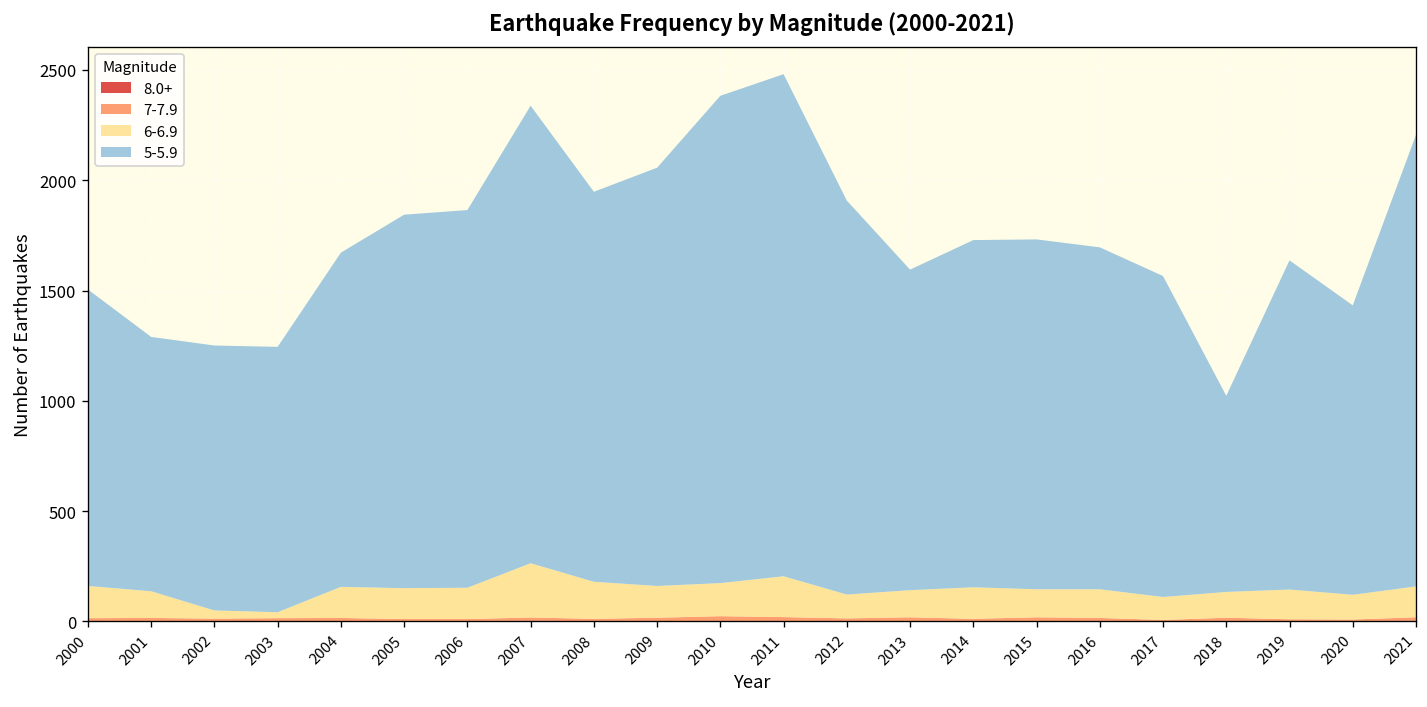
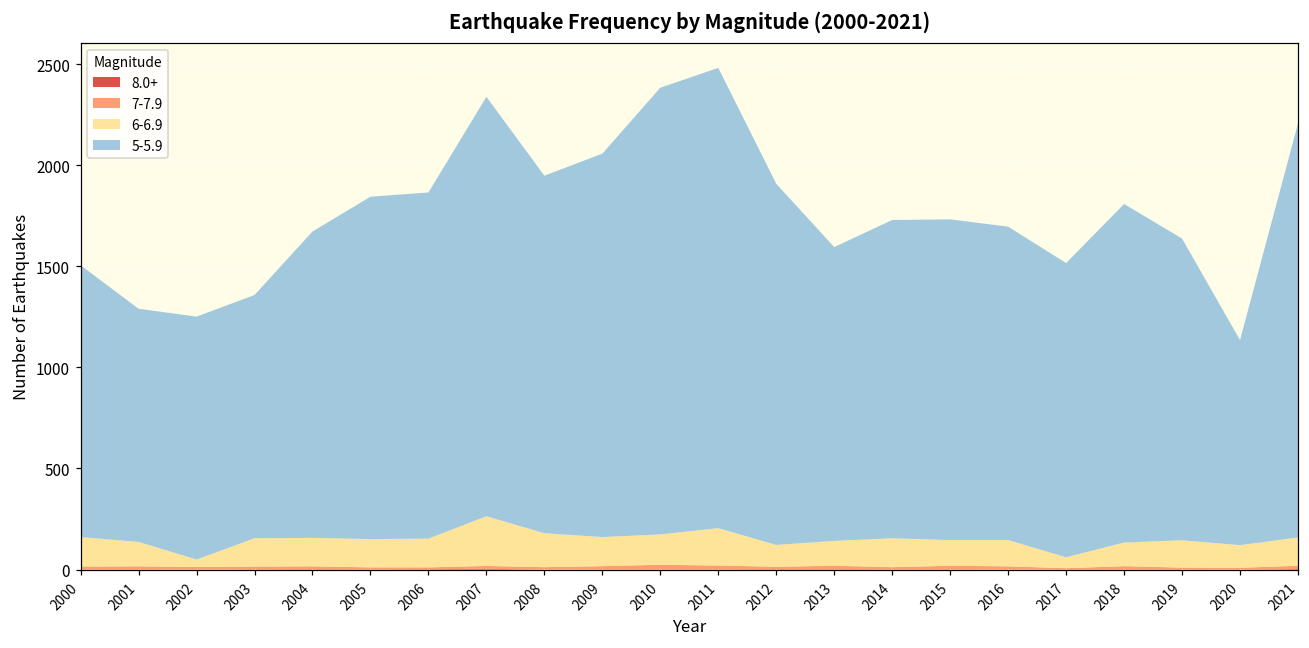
  {
    "8.0+": {
      "2016": 0
    },
    "7-7.9": {
      "2001": 20,
      "2004": 10,
      "2007": 10,
      "2009": 20,
      "2010": 20,
      "2011": 20,
      "2013": 20,
      "2015": 20,
      "2016": 20,
      "2018": 20,
      "2021": 20
    },
    "6-6.9": {
      "2000": 150,
      "2001": 120,
      "2002": 40,
-     "2003": 30,
+     "2003": 140,
      "2004": 140,
      "2005": 140,
      "2006": 140,
      "2007": 250,
      "2008": 170,
      "2009": 140,
      "2010": 150,
      "2011": 190,
      "2012": 110,
      "2013": 120,
      "2014": 140,
      "2015": 130,
      "2016": 130,
-     "2017": 100,
+     "2017": 50,
      "2018": 120,
      "2019": 140,
      "2020": 110,
      "2021": 140
    },
    "5-5.9": {
      "2000": 1340,
      "2001": 1150,
      "2002": 1200,
      "2003": 1200,
      "2004": 1520,
      "2005": 1690,
      "2006": 1710,
      "2007": 2070,
      "2008": 1770,
      "2009": 1900,
      "2010": 2210,
      "2011": 2280,
      "2012": 1790,
      "2013": 1450,
      "2014": 1570,
      "2015": 1590,
      "2016": 1550,
      "2017": 1460,
-     "2018": 890,
+     "2018": 1670,
      "2019": 1490,
-     "2020": 1310,
+     "2020": 1010,
      "2021": 2050
    }
  }
